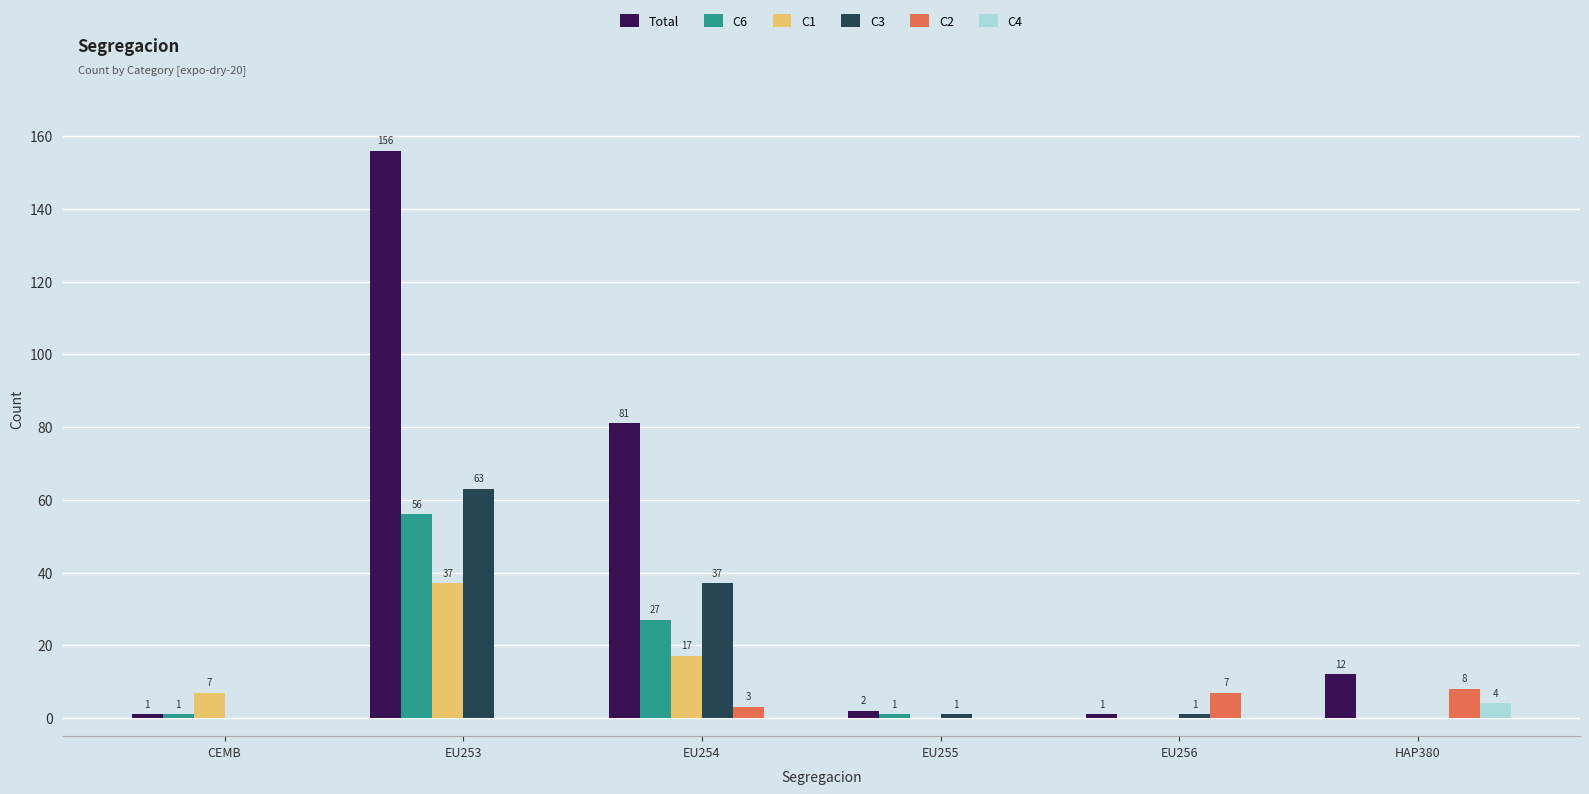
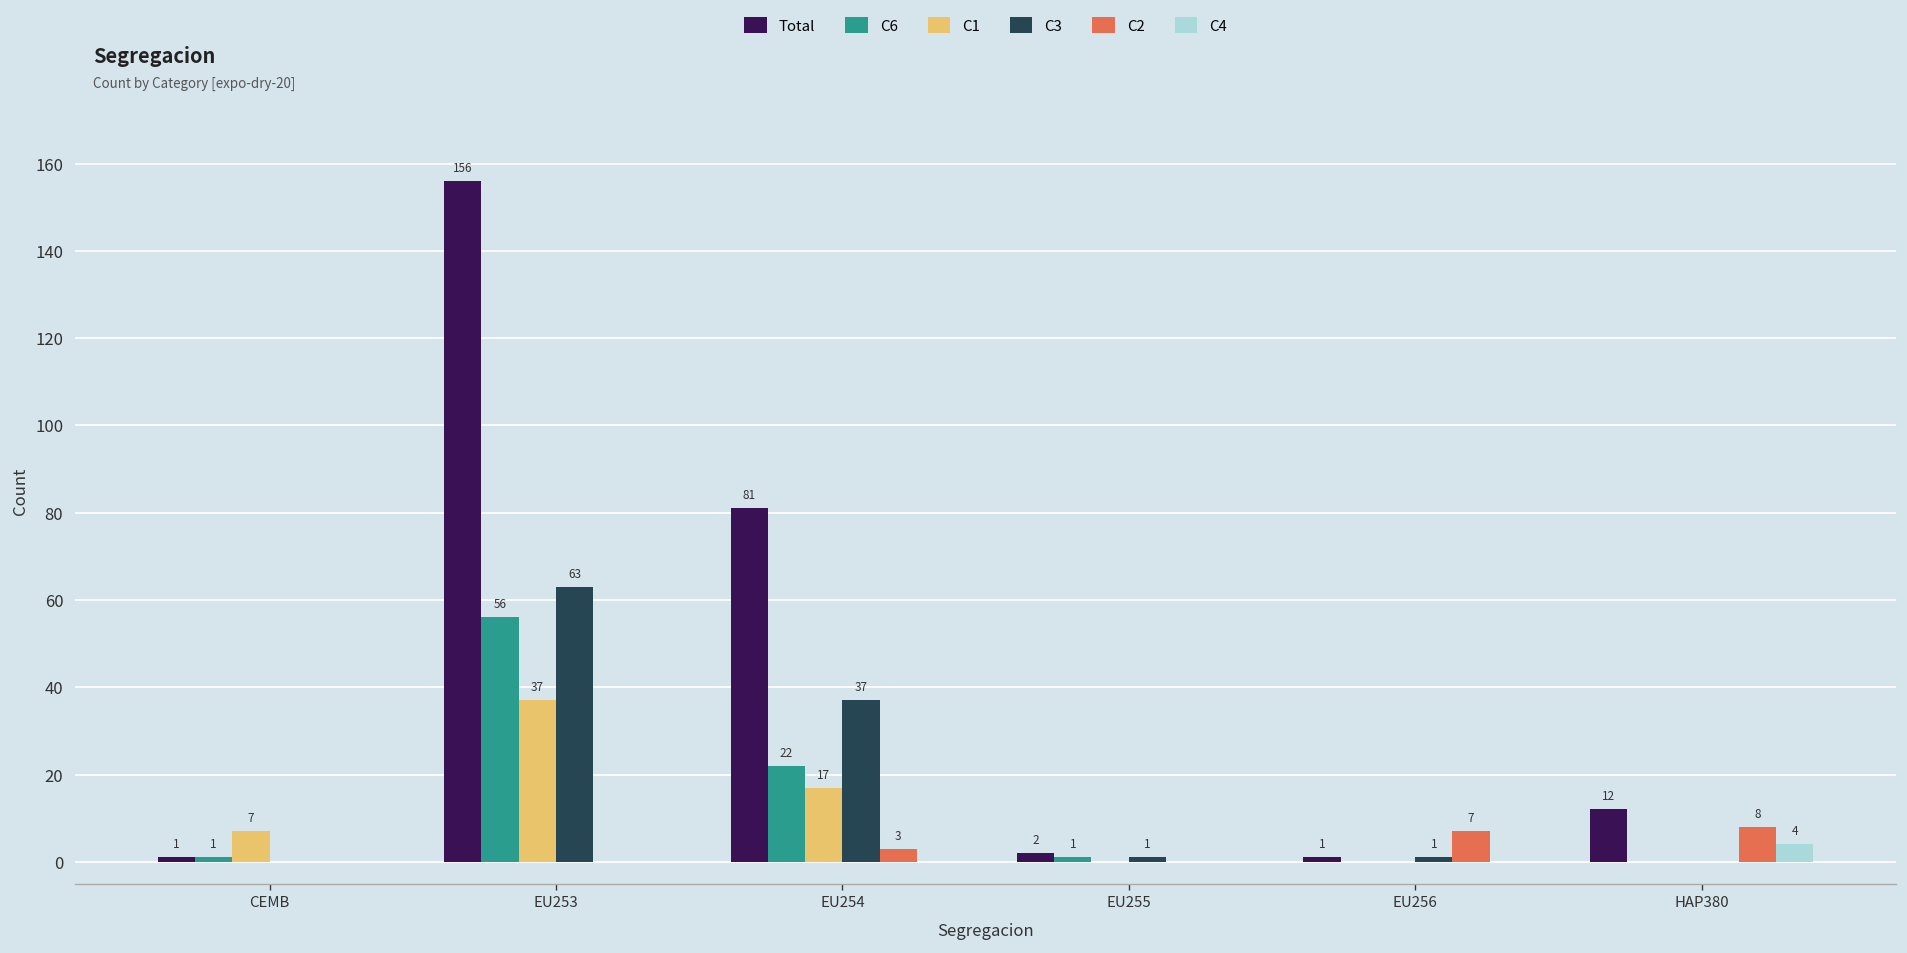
  {
    "C6": {
      "CEMB": 1,
      "EU253": 56,
-     "EU254": 27,
+     "EU254": 22,
      "EU255": 1
    },
    "C1": {
      "CEMB": 7,
      "EU253": 37,
      "EU254": 17
    },
    "C2": {
      "EU254": 3,
      "EU256": 7,
      "HAP380": 8
    },
    "C4": {
      "HAP380": 4
    }
  }
